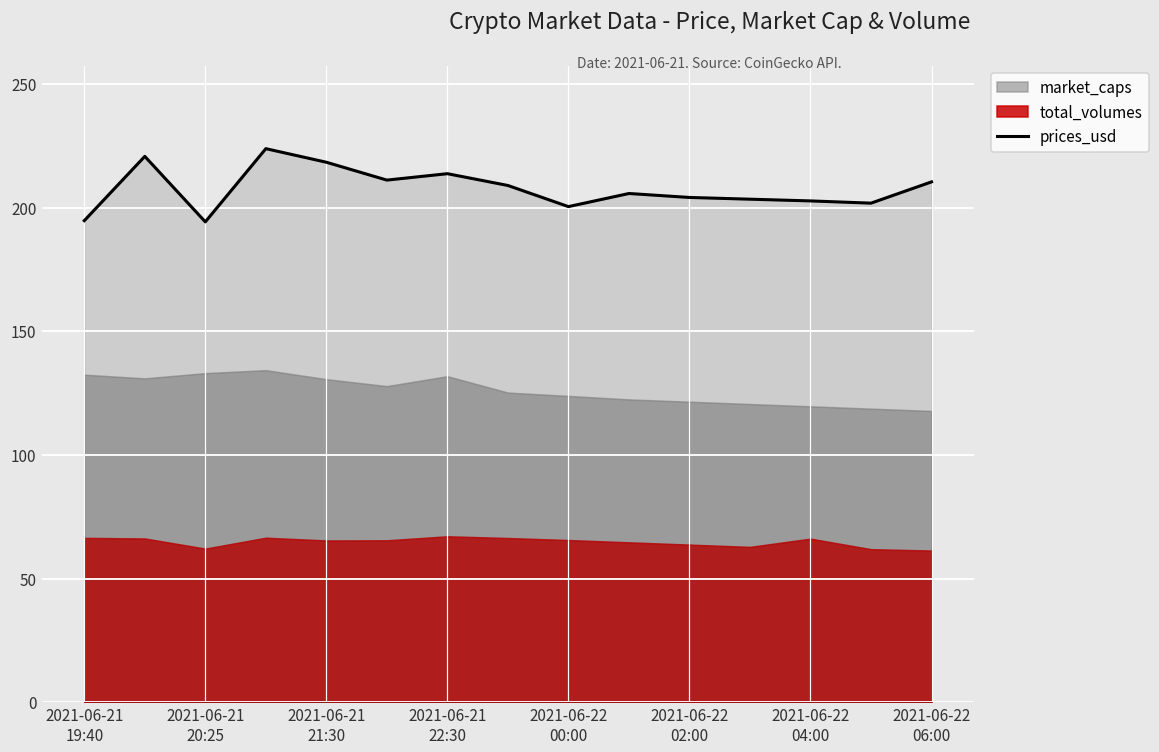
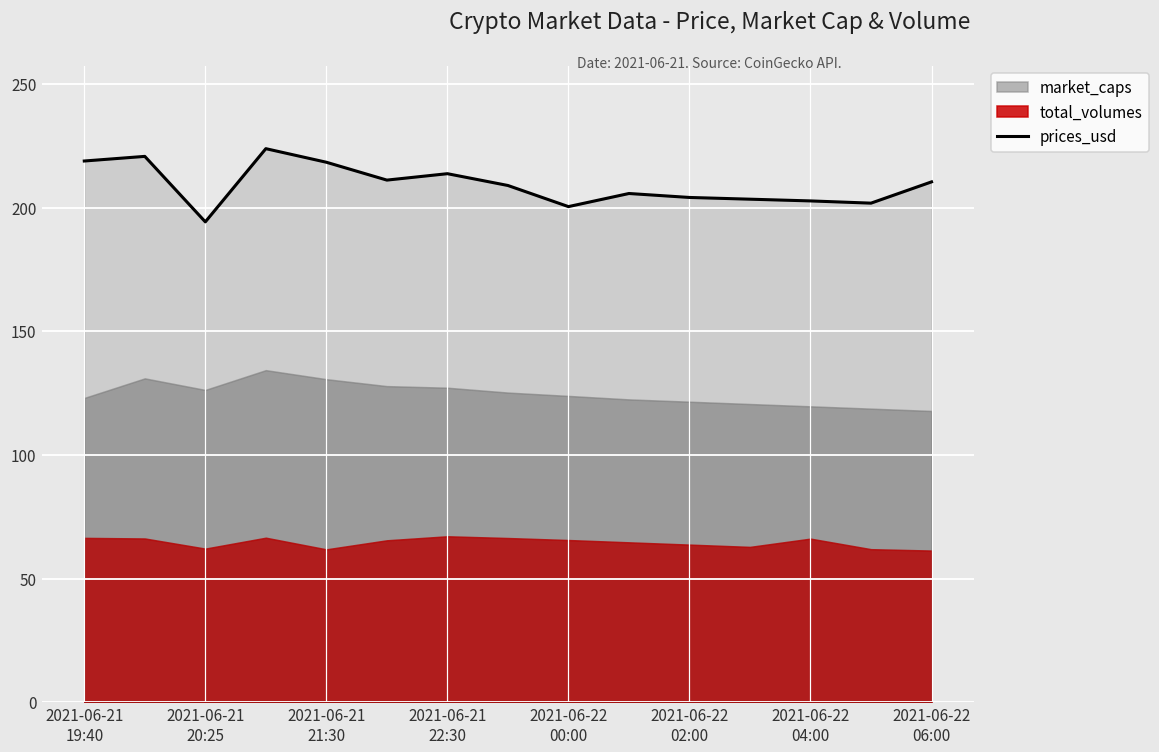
  {
    "prices_usd": {
-     "2021-06-21 19:40": 195,
+     "2021-06-21 19:40": 219,
      "2021-06-21 20:25": 194,
      "2021-06-21 21:30": 218,
      "2021-06-21 22:30": 214,
      "2021-06-22 00:00": 201,
      "2021-06-22 02:00": 204,
      "2021-06-22 04:00": 203,
      "2021-06-22 06:00": 211
    },
    "market_caps": {
-     "2021-06-21 19:40": 133,
-     "2021-06-21 20:25": 133,
+     "2021-06-21 19:40": 123,
+     "2021-06-21 20:25": 126,
      "2021-06-21 21:30": 131,
-     "2021-06-21 22:30": 132,
+     "2021-06-21 22:30": 127,
      "2021-06-22 00:00": 124,
      "2021-06-22 02:00": 122,
      "2021-06-22 04:00": 120,
      "2021-06-22 06:00": 118
    },
    "total_volumes": {
      "2021-06-21 19:40": 67,
      "2021-06-21 20:25": 62,
-     "2021-06-21 21:30": 65,
+     "2021-06-21 21:30": 62,
      "2021-06-21 22:30": 67,
      "2021-06-22 00:00": 66,
      "2021-06-22 02:00": 64,
      "2021-06-22 04:00": 66,
      "2021-06-22 06:00": 61
    }
  }
